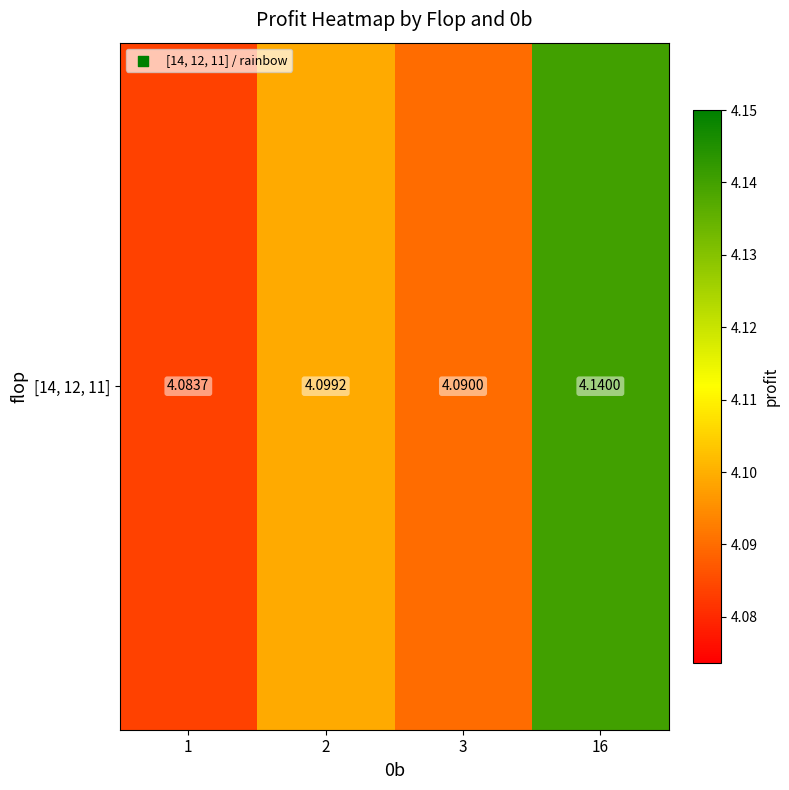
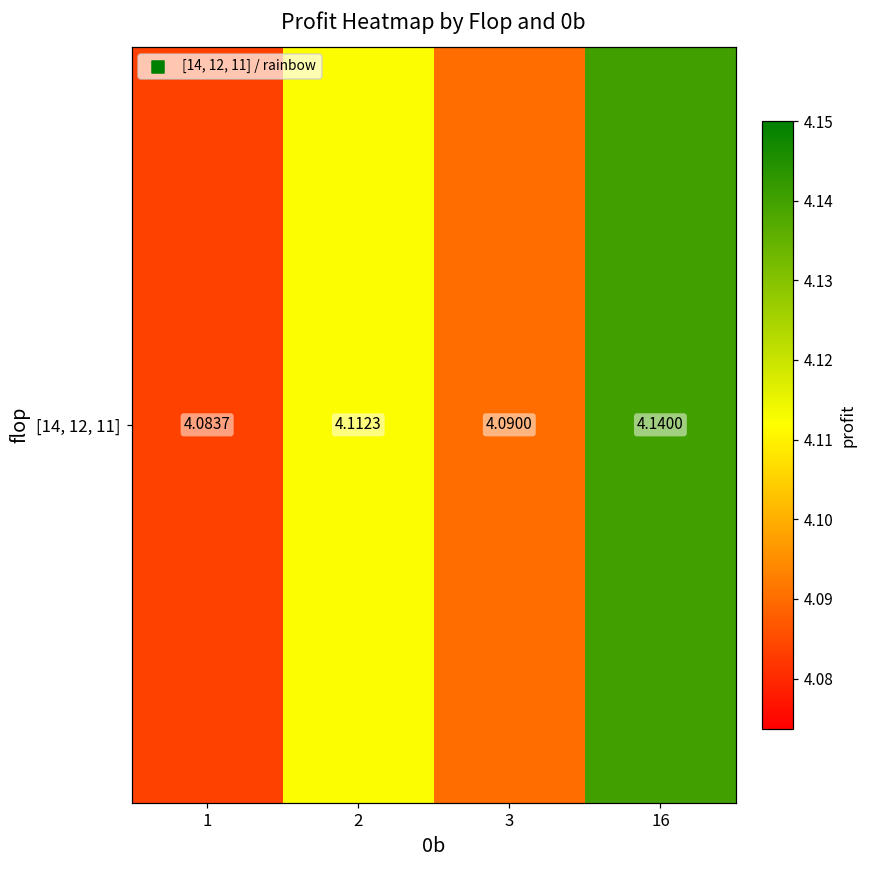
  {
    "[14, 12, 11]": {
-     "2": 4.0992
+     "2": 4.1123
    }
  }
